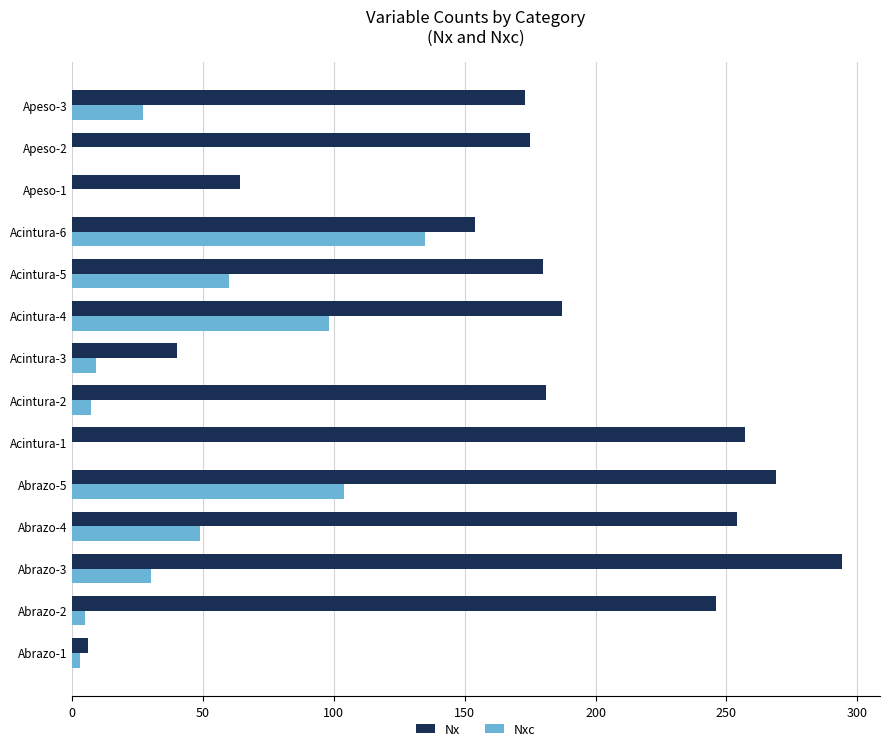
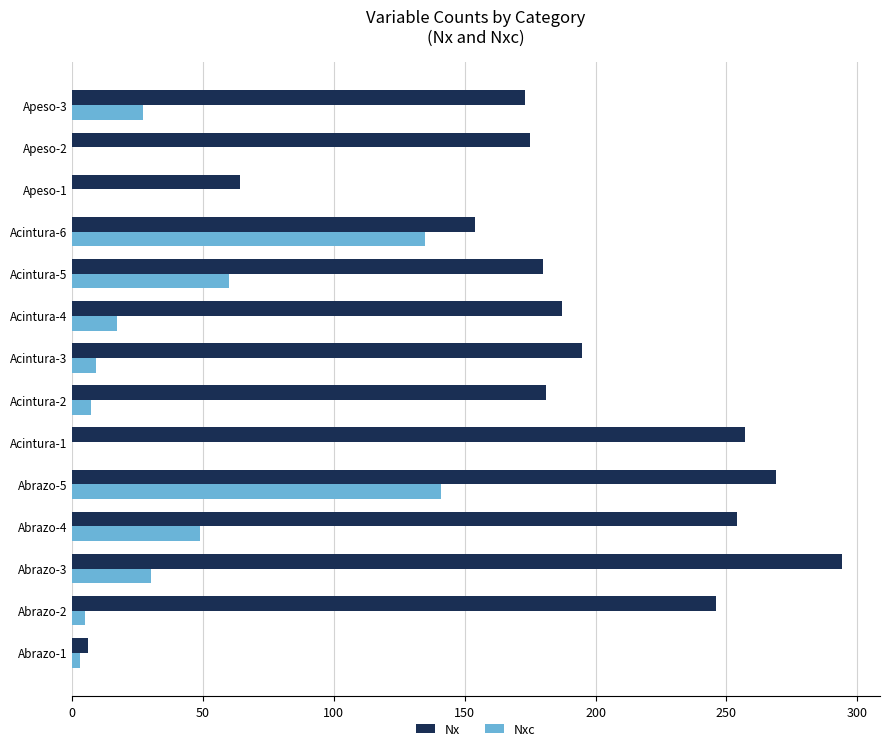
  {
    "Nx": {
      "Apeso-3": 173,
      "Apeso-2": 175,
      "Apeso-1": 64,
      "Acintura-6": 154,
      "Acintura-5": 180,
      "Acintura-4": 187,
-     "Acintura-3": 40,
+     "Acintura-3": 195,
      "Acintura-2": 181,
      "Acintura-1": 257,
      "Abrazo-5": 269,
      "Abrazo-4": 254,
      "Abrazo-3": 294,
      "Abrazo-2": 246,
      "Abrazo-1": 6
    },
    "Nxc": {
      "Apeso-3": 27,
      "Apeso-2": 0,
      "Apeso-1": 0,
      "Acintura-6": 135,
      "Acintura-5": 60,
-     "Acintura-4": 98,
+     "Acintura-4": 17,
      "Acintura-3": 9,
      "Acintura-2": 7,
      "Acintura-1": 0,
-     "Abrazo-5": 104,
+     "Abrazo-5": 141,
      "Abrazo-4": 49,
      "Abrazo-3": 30,
      "Abrazo-2": 5,
      "Abrazo-1": 3
    }
  }
